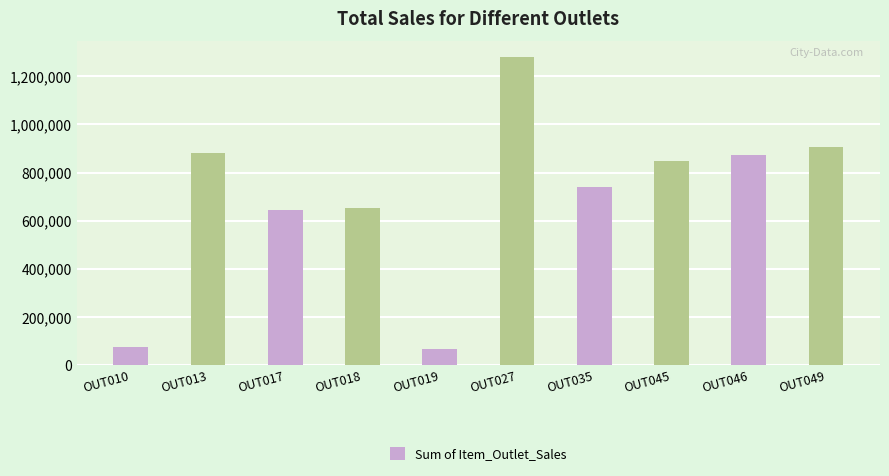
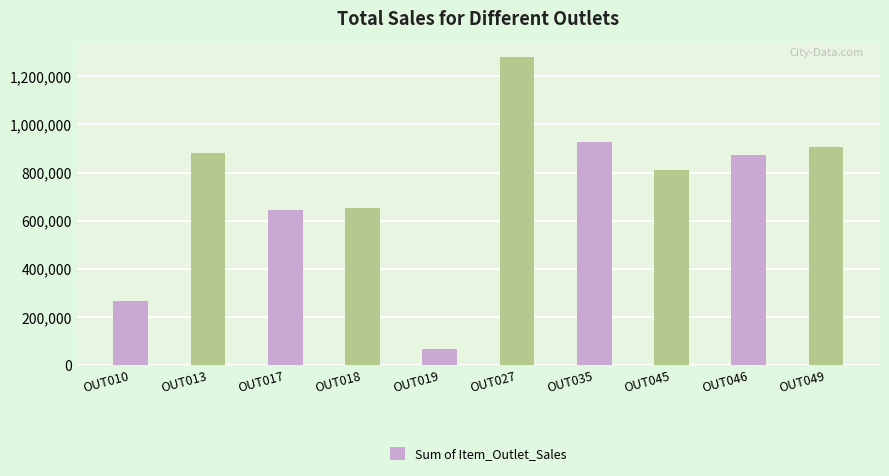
  {
-   "OUT010": "70,000",
+   "OUT010": "270,000",
    "OUT013": "880,000",
    "OUT017": "640,000",
    "OUT018": "650,000",
    "OUT019": "60,000",
    "OUT027": "1,280,000",
-   "OUT035": "740,000",
-   "OUT045": "850,000",
+   "OUT035": "930,000",
+   "OUT045": "810,000",
    "OUT046": "870,000",
    "OUT049": "910,000"
  }
